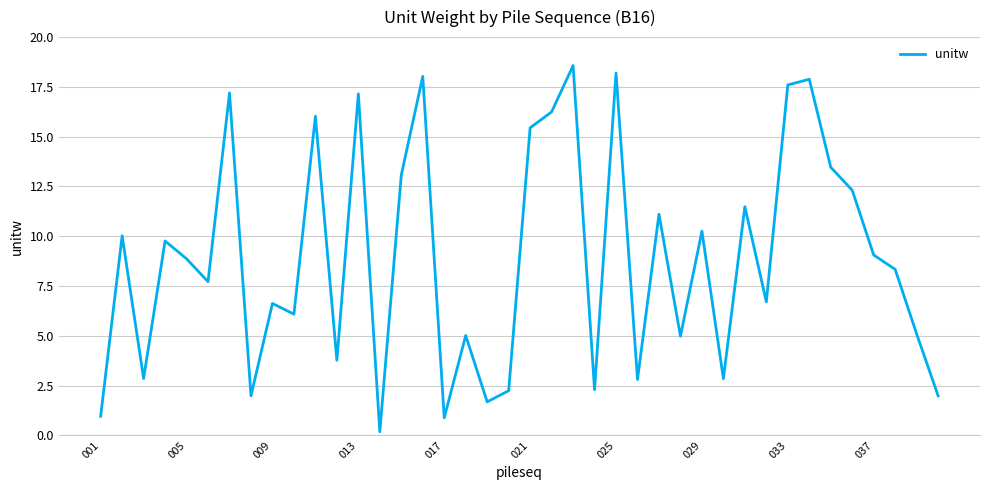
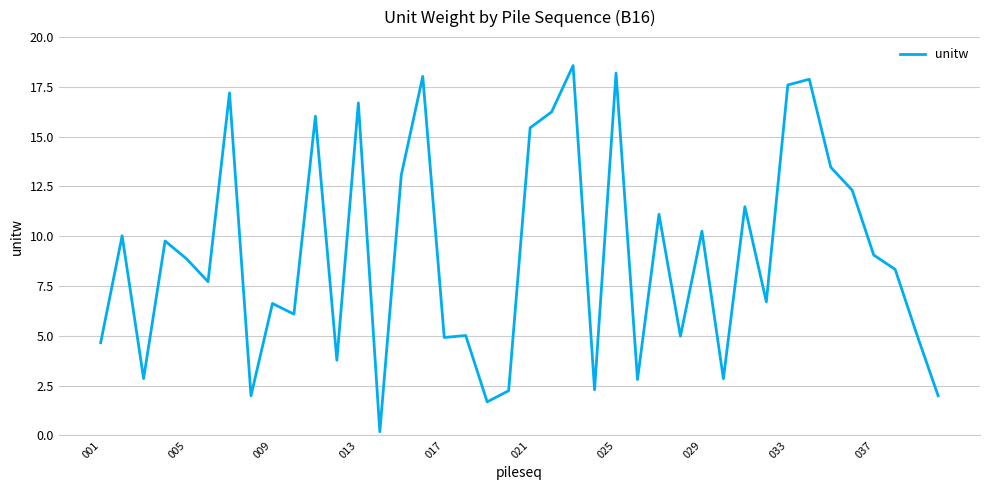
  {
-   "001": 1.0,
+   "001": 4.7,
    "005": 8.9,
    "009": 6.6,
-   "013": 17.1,
-   "017": 0.9,
+   "013": 16.7,
+   "017": 4.9,
    "021": 15.4,
    "025": 18.2,
    "029": 10.3,
    "033": 17.6,
    "037": 9.1
  }
